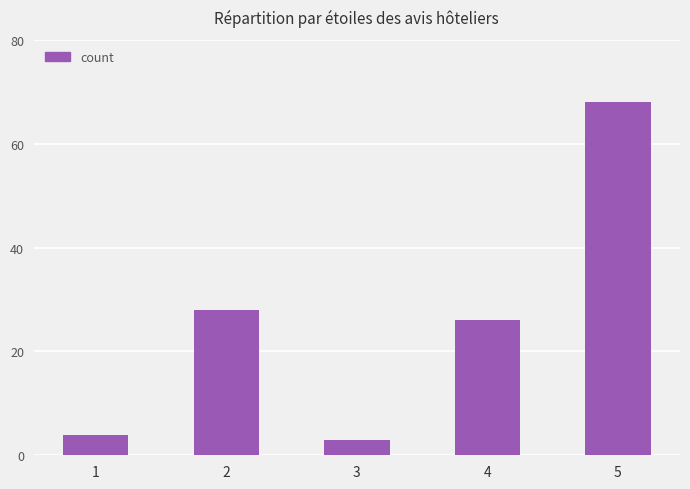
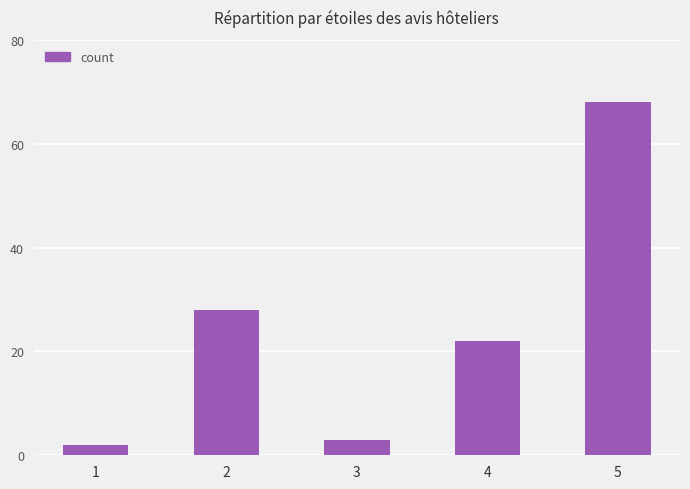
  {
-   "1": 4,
+   "1": 2,
    "2": 28,
    "3": 3,
-   "4": 26,
+   "4": 22,
    "5": 68
  }
